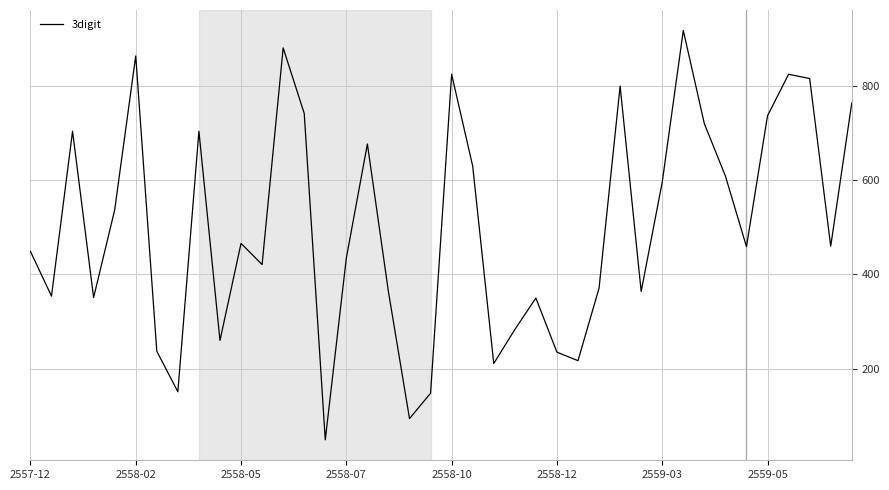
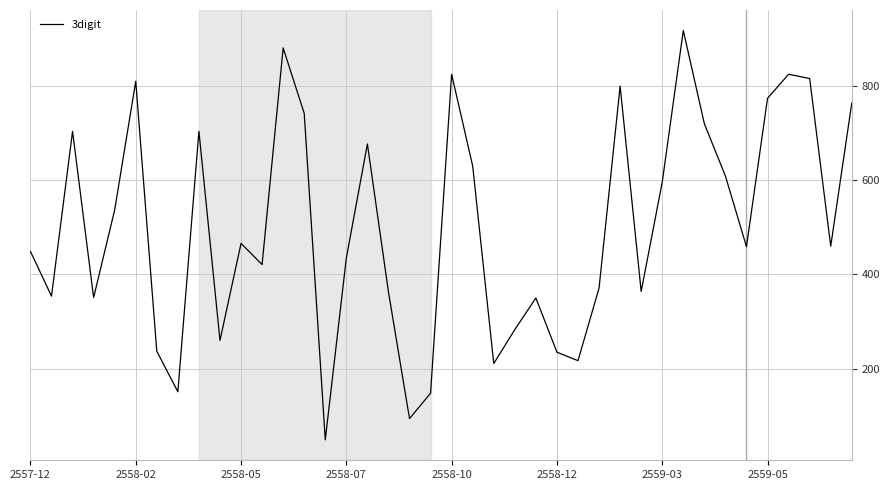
  {
    "2557-12": 450,
-   "2558-02": 860,
+   "2558-02": 810,
    "2558-05": 470,
    "2558-07": 440,
    "2558-10": 830,
    "2558-12": 240,
    "2559-03": 600,
-   "2559-05": 740
+   "2559-05": 770
  }
